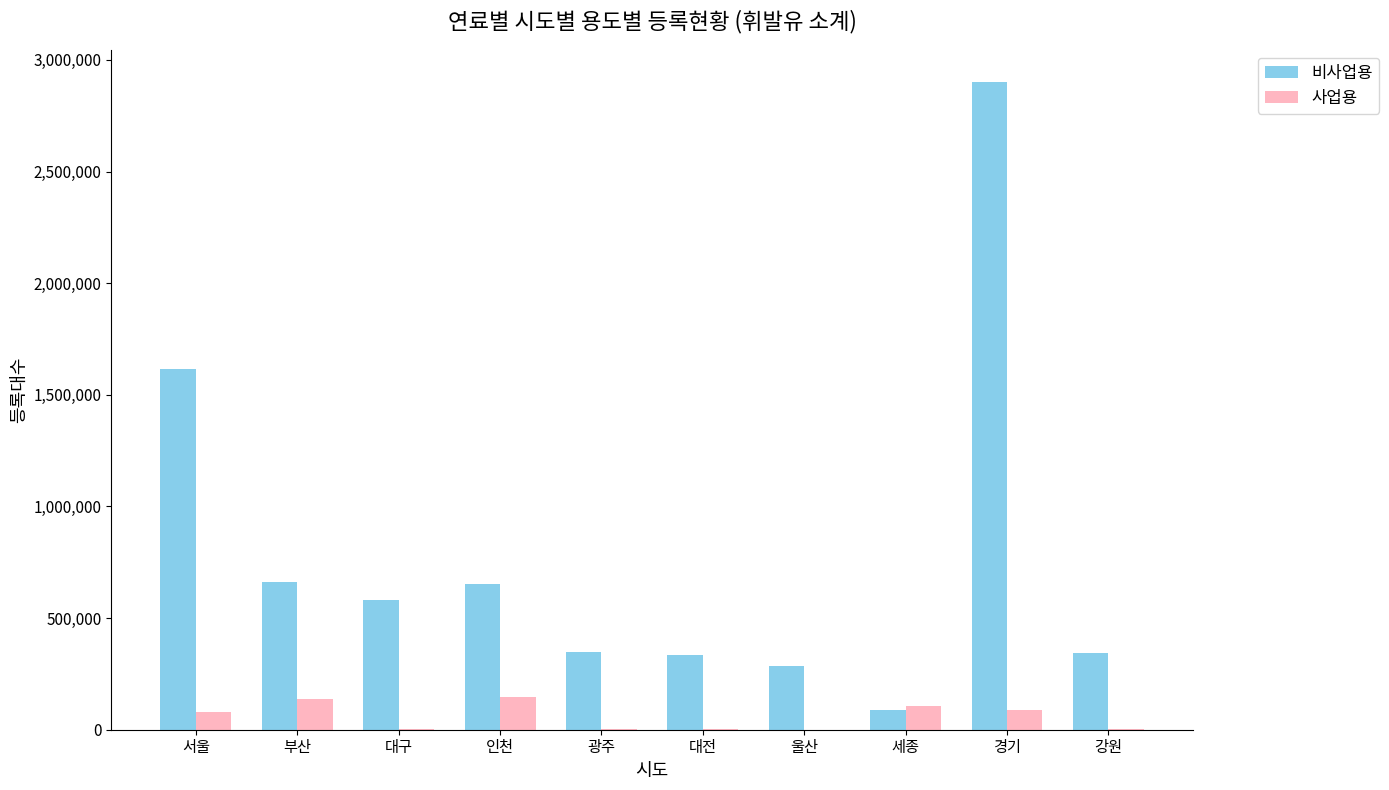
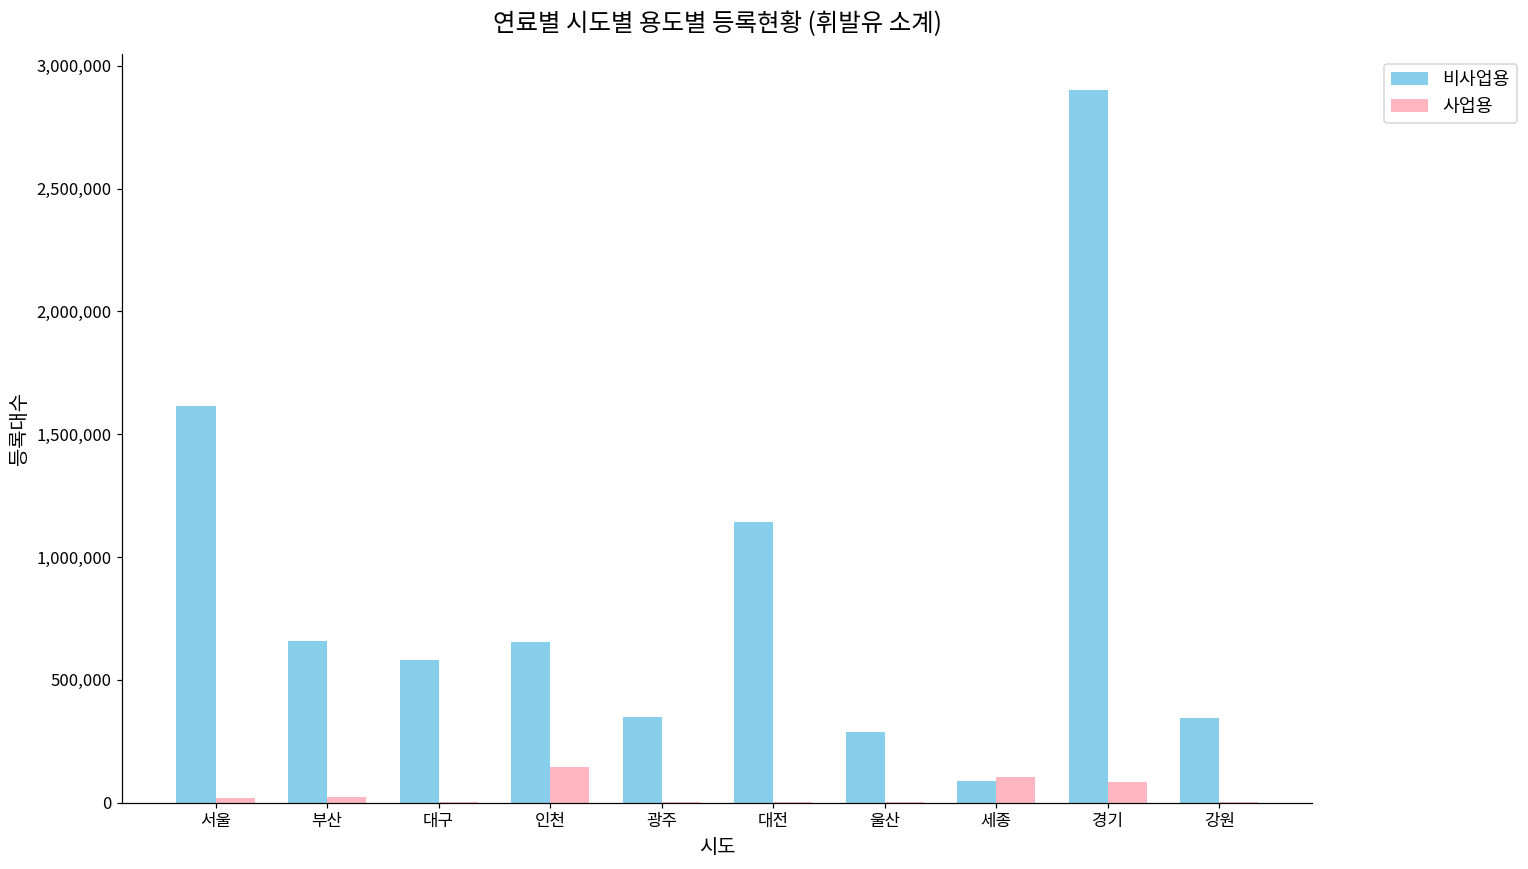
  {
    "비사업용": {
      "서울": "1,610,000",
      "부산": "660,000",
      "대구": "580,000",
      "인천": "650,000",
      "광주": "350,000",
-     "대전": "330,000",
+     "대전": "1,140,000",
      "울산": "290,000",
      "세종": "90,000",
      "경기": "2,900,000",
      "강원": "350,000"
    },
    "사업용": {
-     "서울": "80,000",
-     "부산": "140,000",
+     "서울": "20,000",
+     "부산": "30,000",
      "인천": "150,000",
      "세종": "110,000",
      "경기": "90,000"
    }
  }
